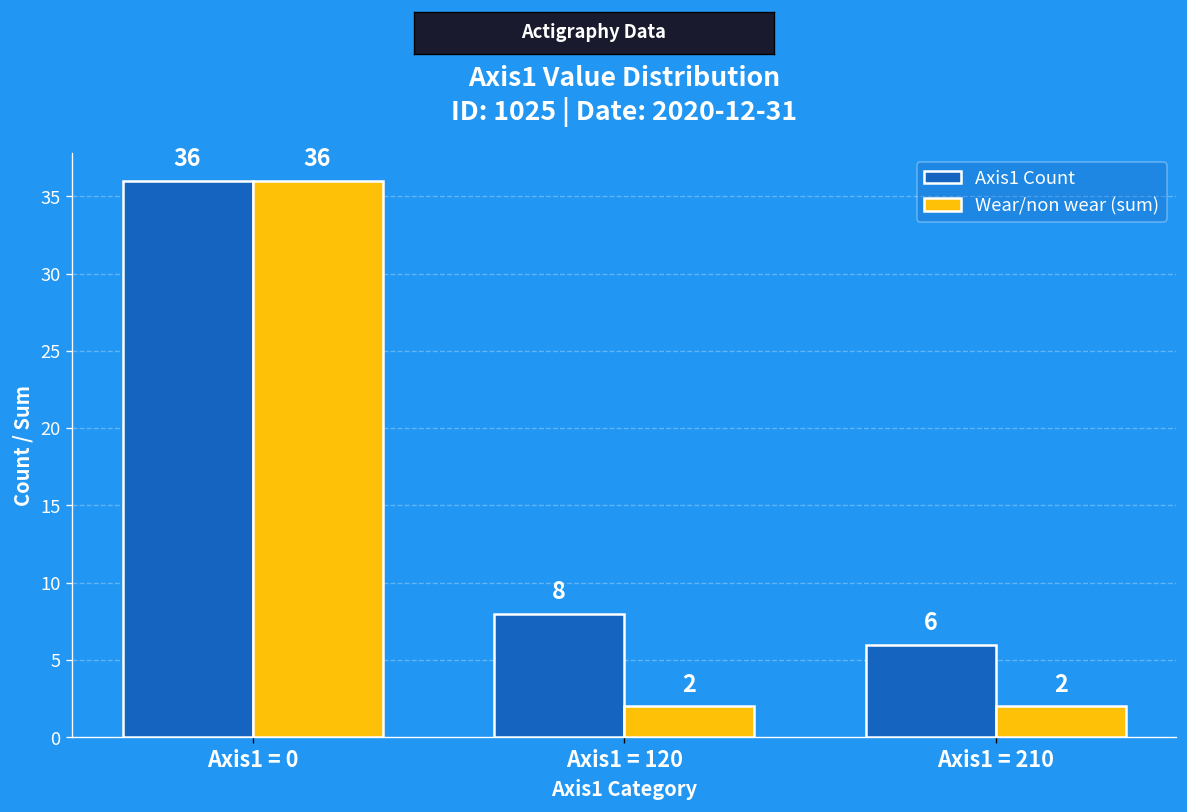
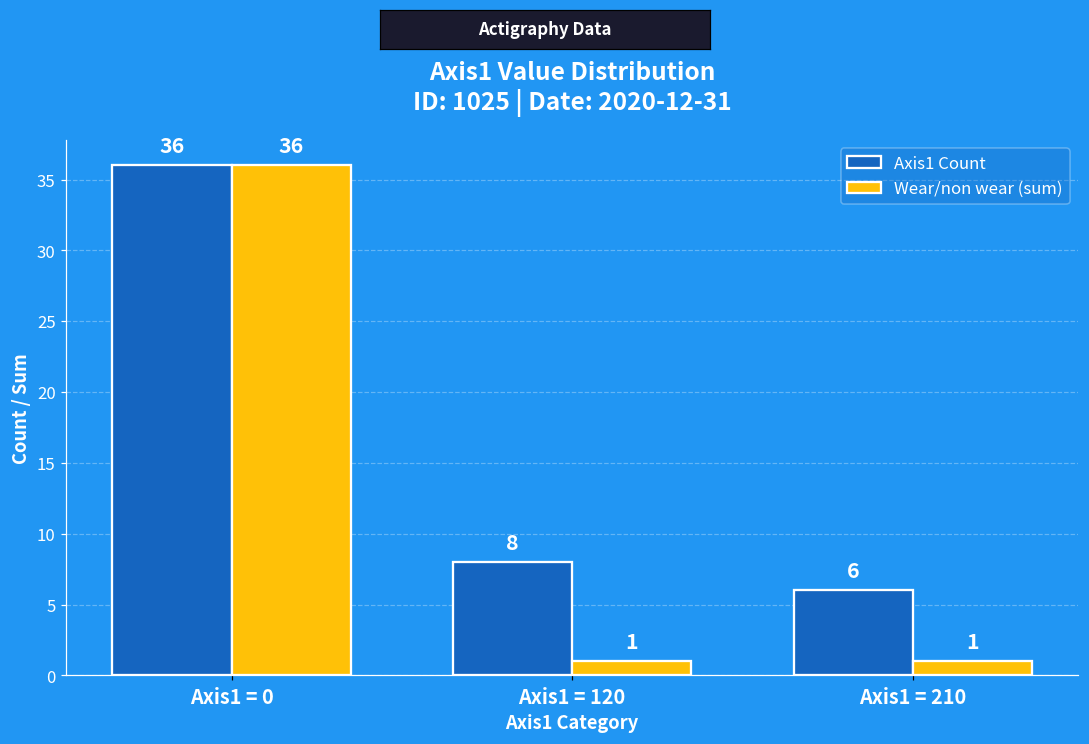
  {
    "Axis1 Count": {
      "Axis1 = 0": 36,
      "Axis1 = 120": 8,
      "Axis1 = 210": 6
    },
    "Wear/non wear (sum)": {
      "Axis1 = 0": 36,
-     "Axis1 = 120": 2,
-     "Axis1 = 210": 2
+     "Axis1 = 120": 1,
+     "Axis1 = 210": 1
    }
  }
